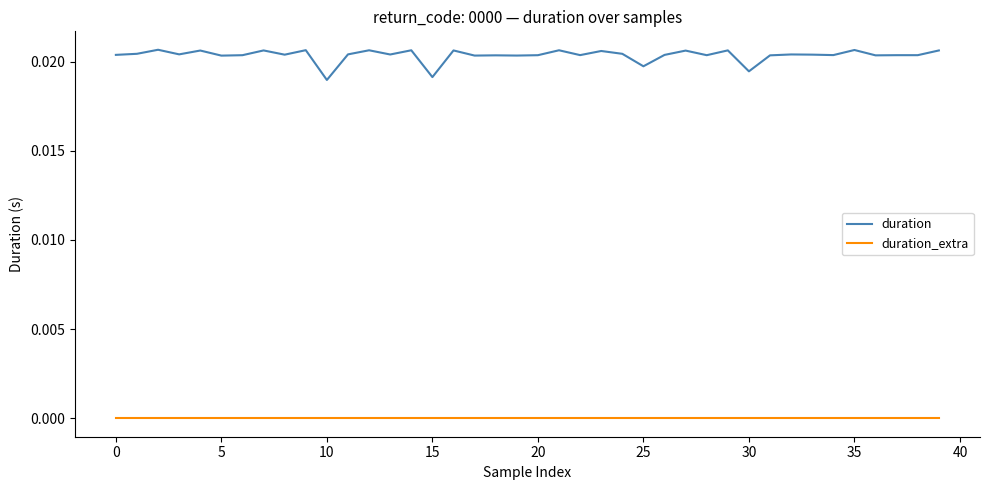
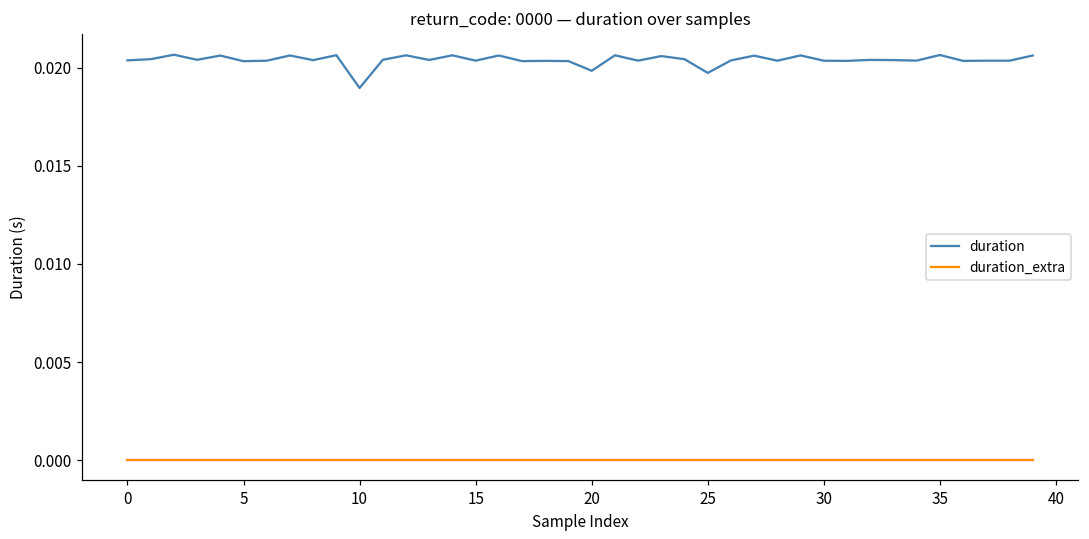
  {
    "duration": {
      "0": 0.0204,
      "5": 0.0203,
      "10": 0.0190,
-     "15": 0.0191,
-     "20": 0.0204,
+     "15": 0.0204,
+     "20": 0.0198,
      "25": 0.0197,
-     "30": 0.0195,
+     "30": 0.0204,
      "35": 0.0206
    },
    "duration_extra": {
      "0": 0.0000,
      "5": 0.0000,
      "10": 0.0000,
      "15": 0.0000,
      "20": 0.0000,
      "25": 0.0000,
      "30": 0.0000,
      "35": 0.0000
    }
  }
